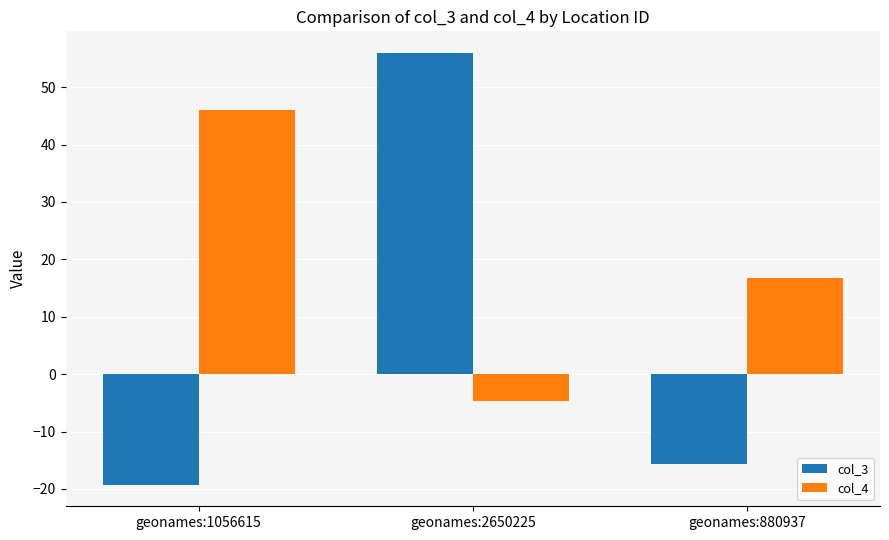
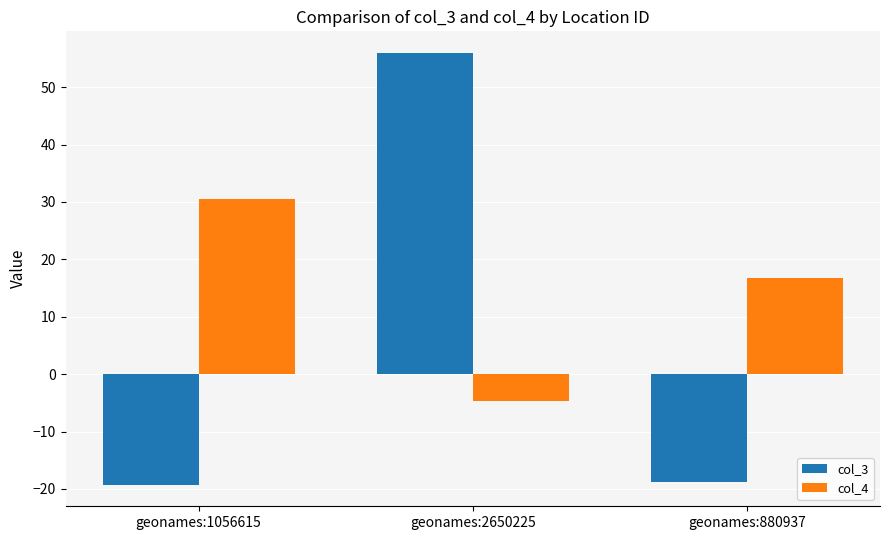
  {
    "col_3": {
      "geonames:1056615": -19,
      "geonames:2650225": 56,
-     "geonames:880937": -16
+     "geonames:880937": -19
    },
    "col_4": {
-     "geonames:1056615": 46,
+     "geonames:1056615": 31,
      "geonames:2650225": -5,
      "geonames:880937": 17
    }
  }
